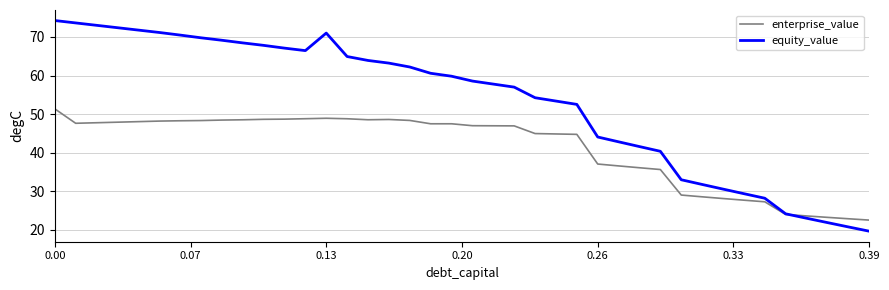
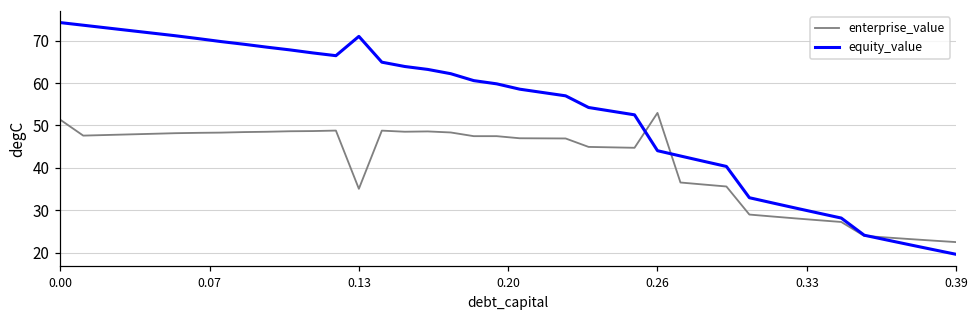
  {
    "enterprise_value": {
      "0.00": 51,
-     "0.13": 49,
-     "0.26": 37,
+     "0.13": 35,
+     "0.26": 53,
      "0.39": 22
    },
    "equity_value": {
      "0.00": 74,
      "0.13": 71,
      "0.26": 44,
      "0.39": 20
    }
  }
